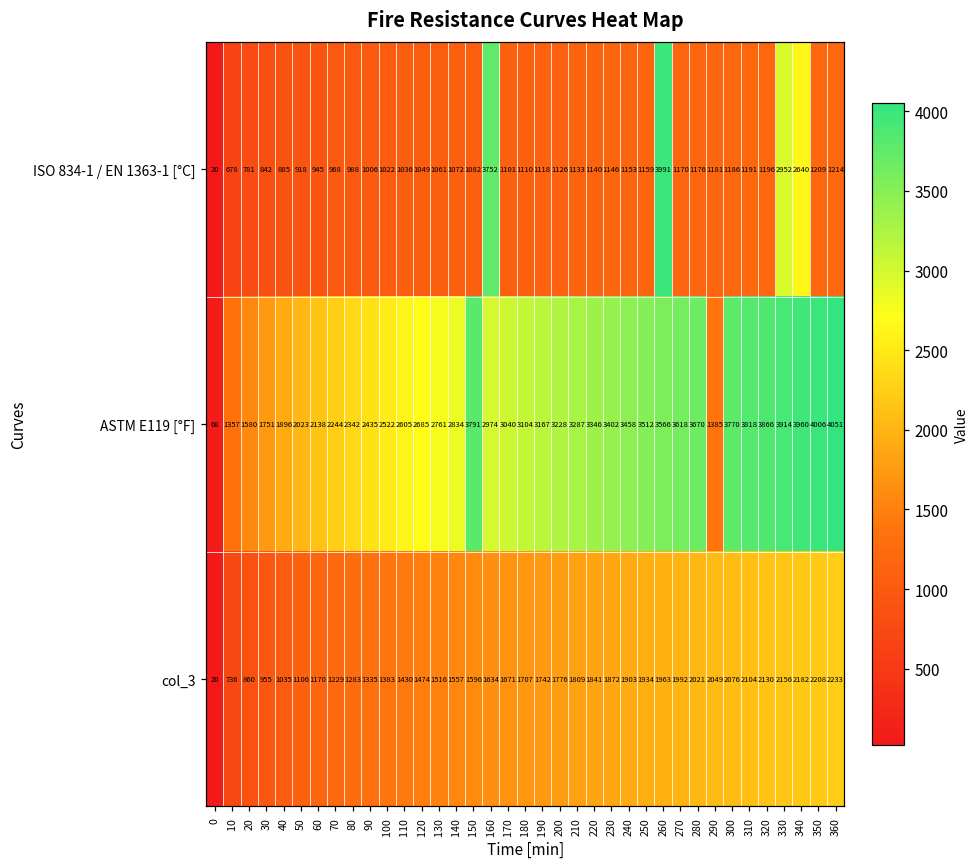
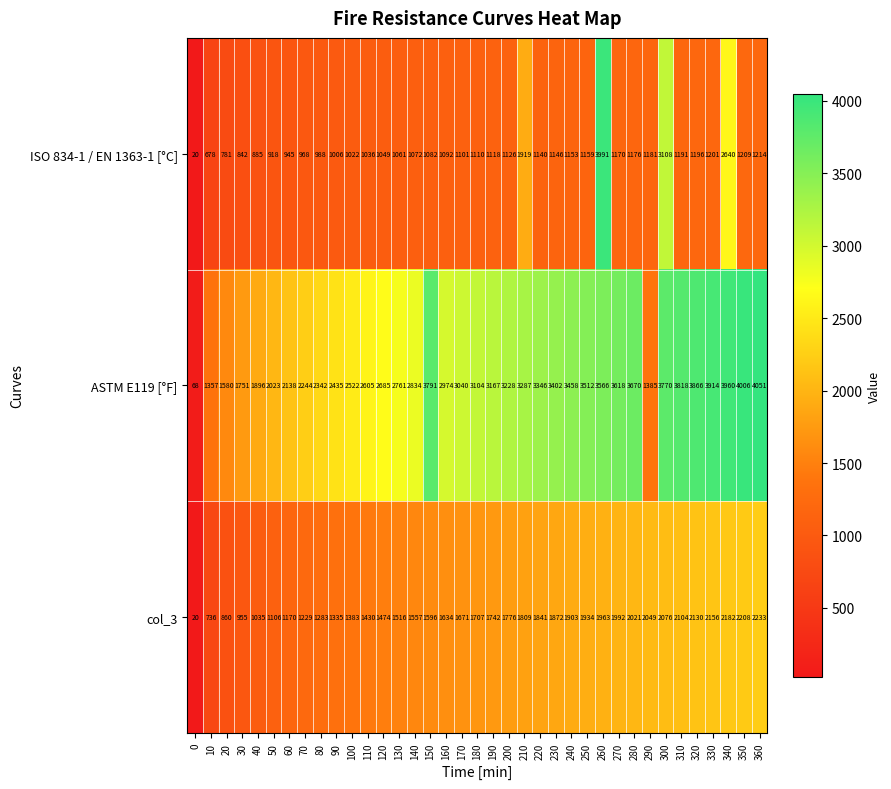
  {
    "ISO 834-1 / EN 1363-1 [°C]": {
      "0": 20,
      "10": 678,
      "20": 781,
      "30": 842,
      "40": 885,
      "50": 918,
      "60": 945,
      "70": 968,
      "80": 988,
      "90": 1006,
      "100": 1022,
      "110": 1036,
      "120": 1049,
      "130": 1061,
      "140": 1072,
      "150": 1082,
-     "160": 3752,
+     "160": 1092,
      "170": 1101,
      "180": 1110,
      "190": 1118,
      "200": 1126,
-     "210": 1133,
+     "210": 1919,
      "220": 1140,
      "230": 1146,
      "240": 1153,
      "250": 1159,
      "260": 3991,
      "270": 1170,
      "280": 1176,
      "290": 1181,
-     "300": 1186,
+     "300": 3108,
      "310": 1191,
      "320": 1196,
-     "330": 2952,
+     "330": 1201,
      "340": 2640,
      "350": 1209,
      "360": 1214
    },
    "ASTM E119 [°F]": {
      "0": 68,
      "10": 1357,
      "20": 1580,
      "30": 1751,
      "40": 1896,
      "50": 2023,
      "60": 2138,
      "70": 2244,
      "80": 2342,
      "90": 2435,
      "100": 2522,
      "110": 2605,
      "120": 2685,
      "130": 2761,
      "140": 2834,
      "150": 3791,
      "160": 2974,
      "170": 3040,
      "180": 3104,
      "190": 3167,
      "200": 3228,
      "210": 3287,
      "220": 3346,
      "230": 3402,
      "240": 3458,
      "250": 3512,
      "260": 3566,
      "270": 3618,
      "280": 3670,
      "290": 1385,
      "300": 3770,
      "310": 3818,
      "320": 3866,
      "330": 3914,
      "340": 3960,
      "350": 4006,
      "360": 4051
    },
    "col_3": {
      "0": 20,
      "10": 736,
      "20": 860,
      "30": 955,
      "40": 1035,
      "50": 1106,
      "60": 1170,
      "70": 1229,
      "80": 1283,
      "90": 1335,
      "100": 1383,
      "110": 1430,
      "120": 1474,
      "130": 1516,
      "140": 1557,
      "150": 1596,
      "160": 1634,
      "170": 1671,
      "180": 1707,
      "190": 1742,
      "200": 1776,
      "210": 1809,
      "220": 1841,
      "230": 1872,
      "240": 1903,
      "250": 1934,
      "260": 1963,
      "270": 1992,
      "280": 2021,
      "290": 2049,
      "300": 2076,
      "310": 2104,
      "320": 2130,
      "330": 2156,
      "340": 2182,
      "350": 2208,
      "360": 2233
    }
  }
